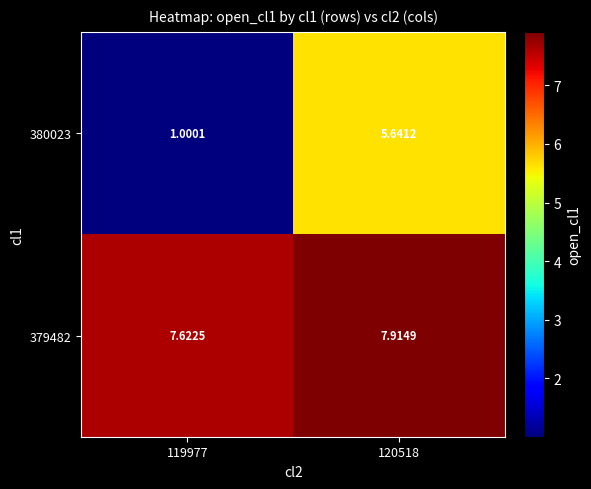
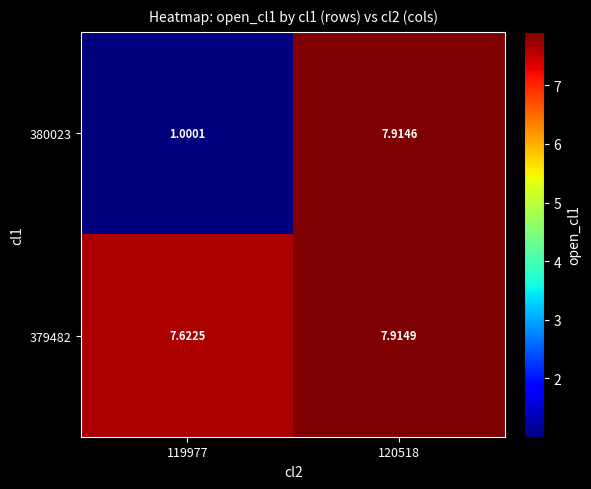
  {
    "380023": {
      "119977": 1.0001,
-     "120518": 5.6412
+     "120518": 7.9146
    },
    "379482": {
      "119977": 7.6225,
      "120518": 7.9149
    }
  }
